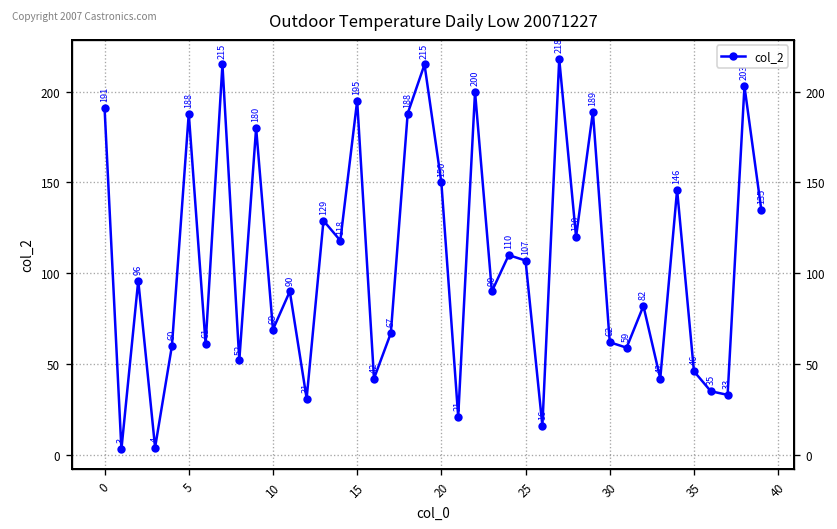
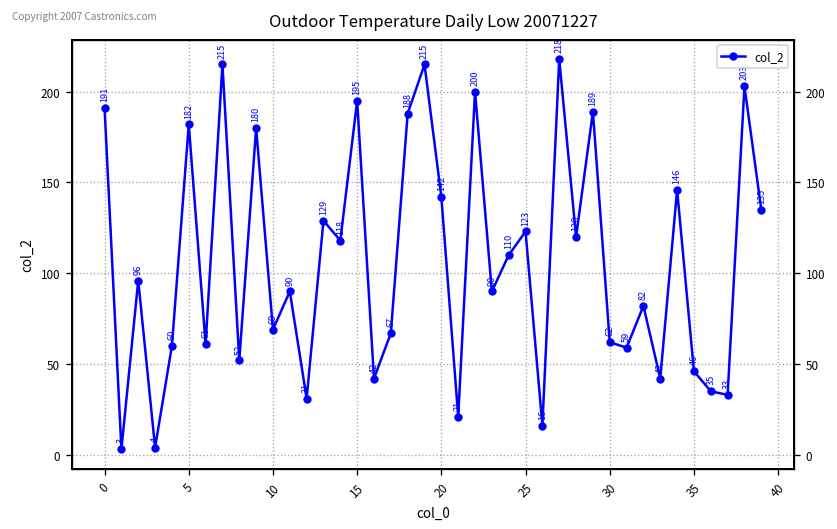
  {
    "0": 191,
-   "5": 188,
+   "5": 182,
    "10": 69,
    "15": 195,
-   "20": 150,
-   "25": 107,
+   "20": 142,
+   "25": 123,
    "30": 62,
    "35": 46
  }
